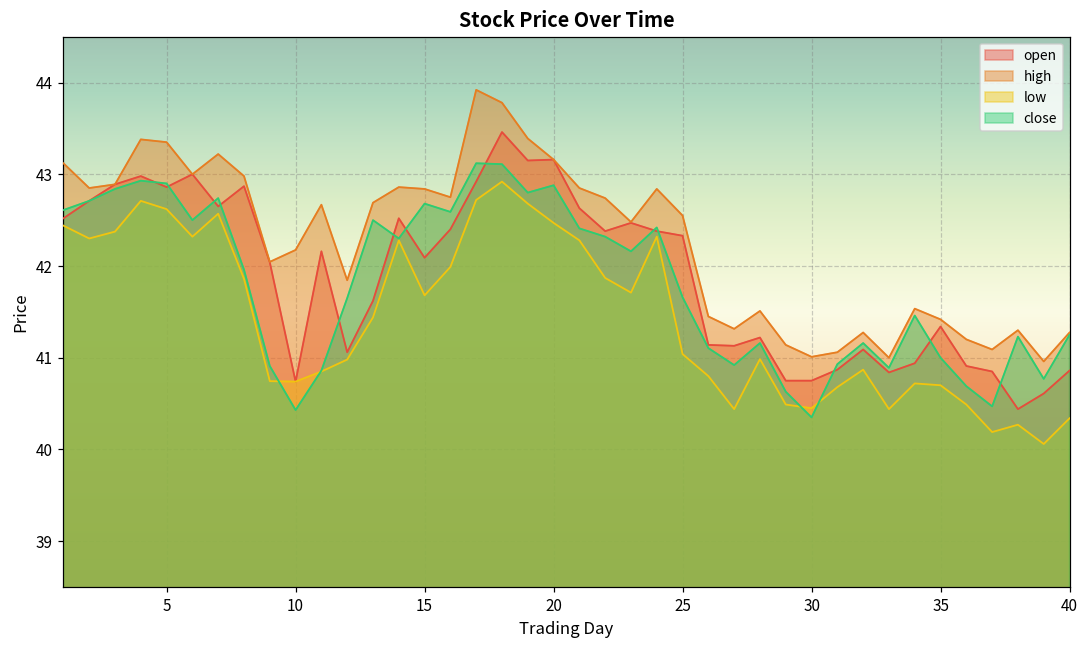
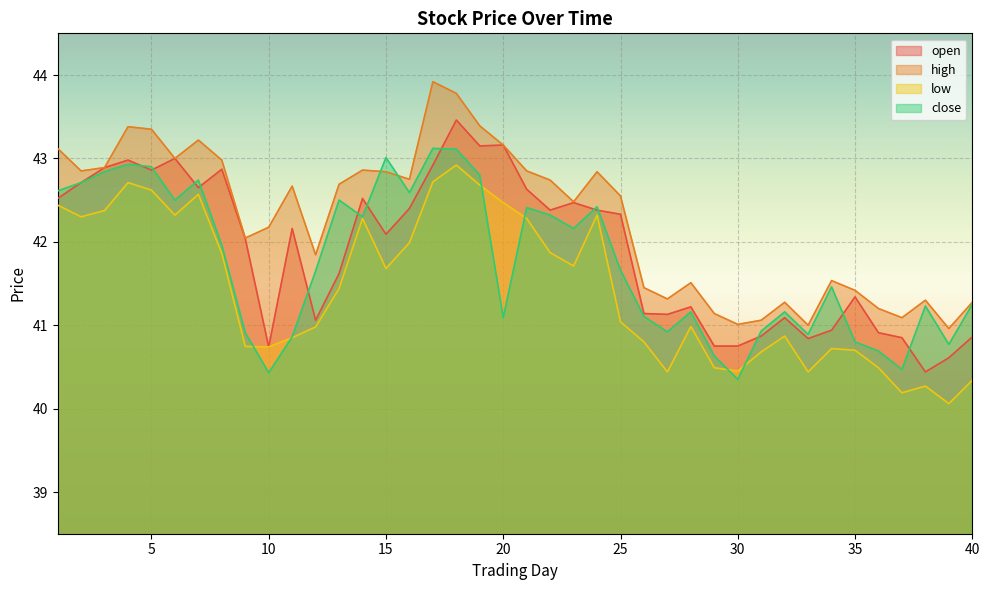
  {
    "close": {
      "5": 42.9,
      "10": 40.4,
-     "15": 42.7,
-     "20": 42.9,
+     "15": 43.0,
+     "20": 41.1,
      "25": 41.7,
      "30": 40.4,
-     "35": 41.0
+     "35": 40.8
    }
  }
